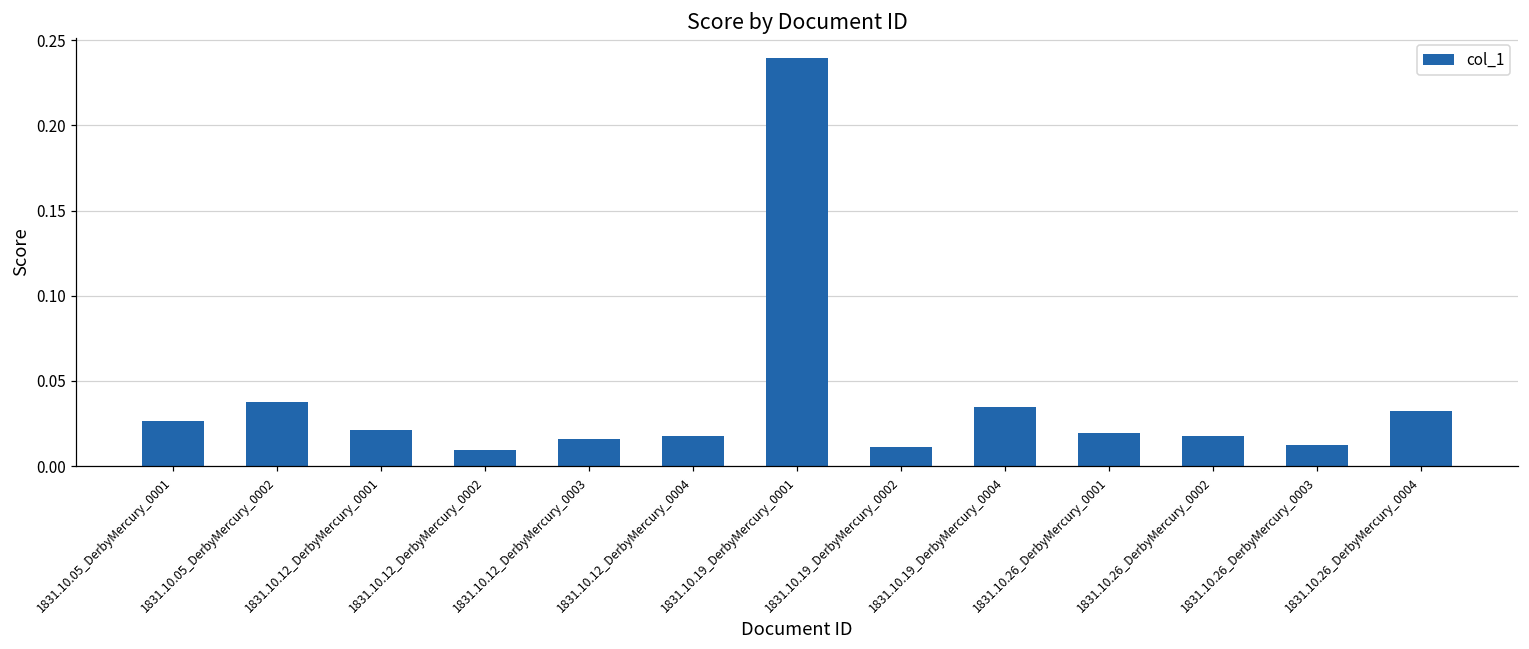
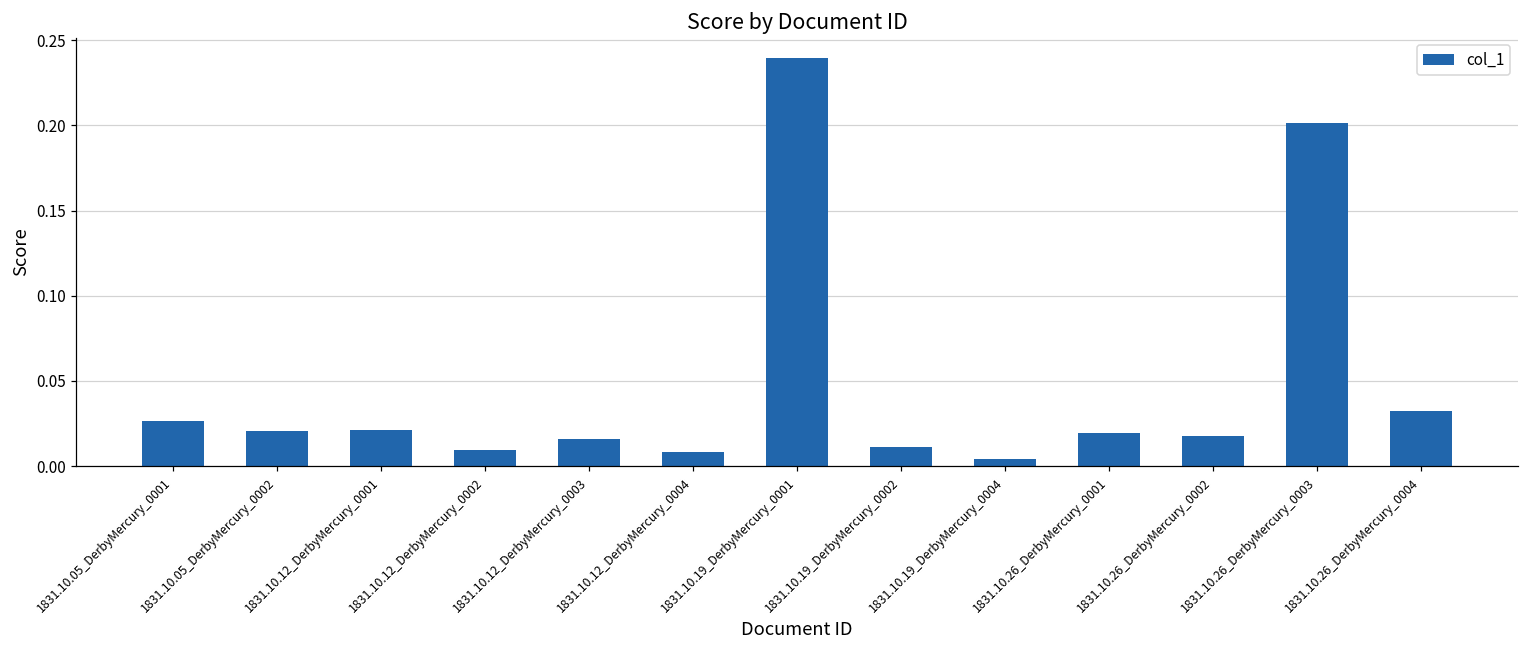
  {
    "1831.10.05_DerbyMercury_0001": 0.027,
-   "1831.10.05_DerbyMercury_0002": 0.038,
+   "1831.10.05_DerbyMercury_0002": 0.020,
    "1831.10.12_DerbyMercury_0001": 0.021,
    "1831.10.12_DerbyMercury_0002": 0.009,
    "1831.10.12_DerbyMercury_0003": 0.016,
-   "1831.10.12_DerbyMercury_0004": 0.018,
+   "1831.10.12_DerbyMercury_0004": 0.008,
    "1831.10.19_DerbyMercury_0001": 0.239,
    "1831.10.19_DerbyMercury_0002": 0.011,
-   "1831.10.19_DerbyMercury_0004": 0.035,
+   "1831.10.19_DerbyMercury_0004": 0.004,
    "1831.10.26_DerbyMercury_0001": 0.020,
    "1831.10.26_DerbyMercury_0002": 0.018,
-   "1831.10.26_DerbyMercury_0003": 0.013,
+   "1831.10.26_DerbyMercury_0003": 0.201,
    "1831.10.26_DerbyMercury_0004": 0.032
  }
